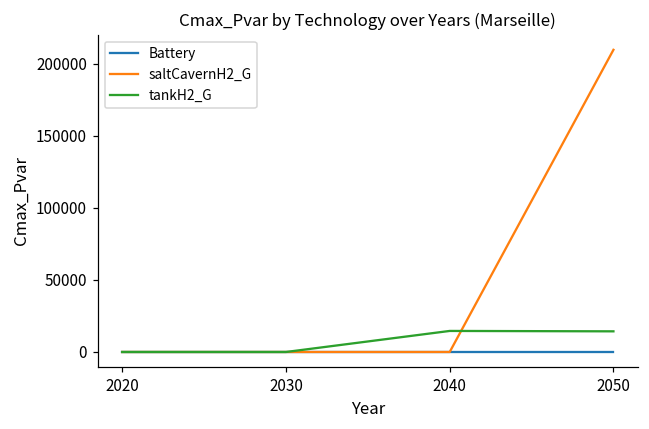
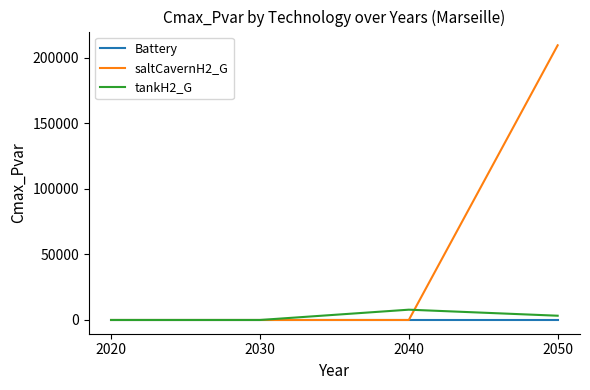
  {
    "Battery": {
      "2050": 0
    },
    "saltCavernH2_G": {
      "2050": 210000
    },
    "tankH2_G": {
-     "2040": 15000,
-     "2050": 14000
+     "2040": 8000,
+     "2050": 3000
    }
  }
